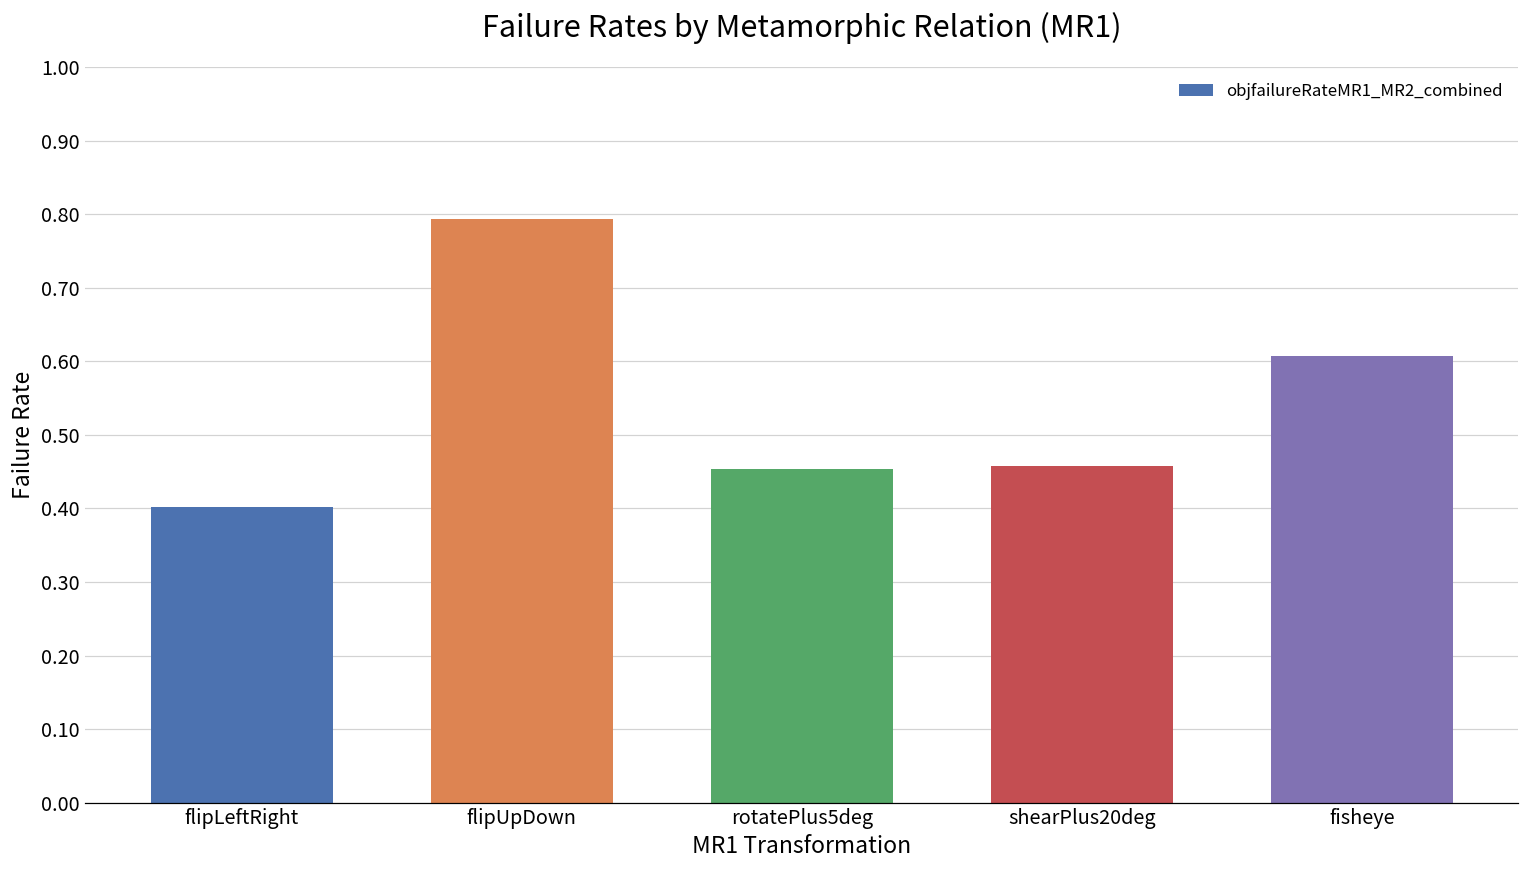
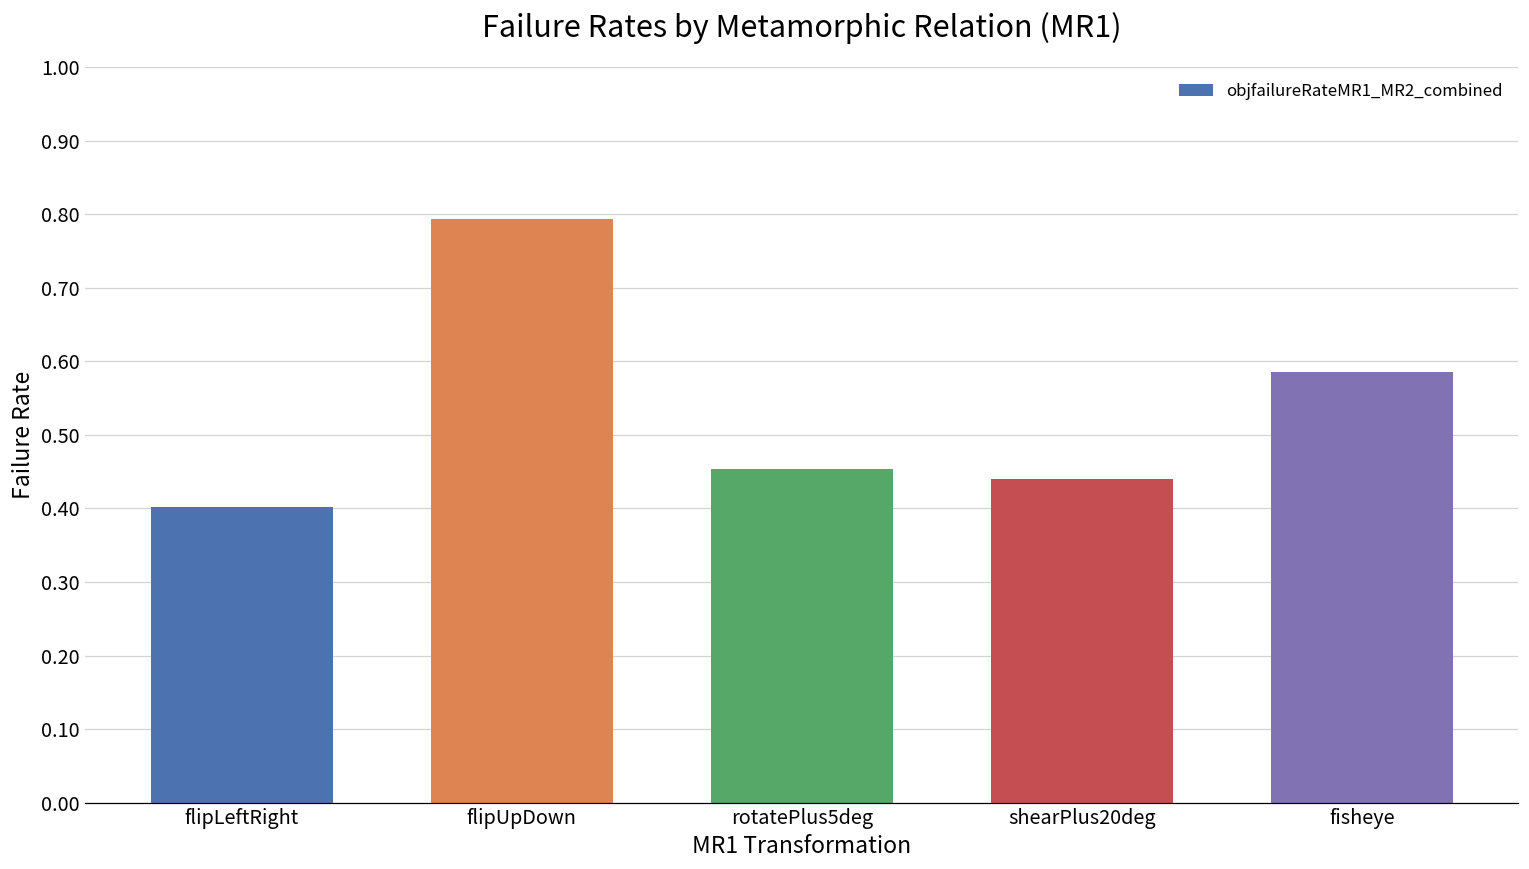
  {
    "flipLeftRight": 0.40,
    "flipUpDown": 0.79,
    "rotatePlus5deg": 0.45,
-   "shearPlus20deg": 0.46,
-   "fisheye": 0.61
+   "shearPlus20deg": 0.44,
+   "fisheye": 0.59
  }
